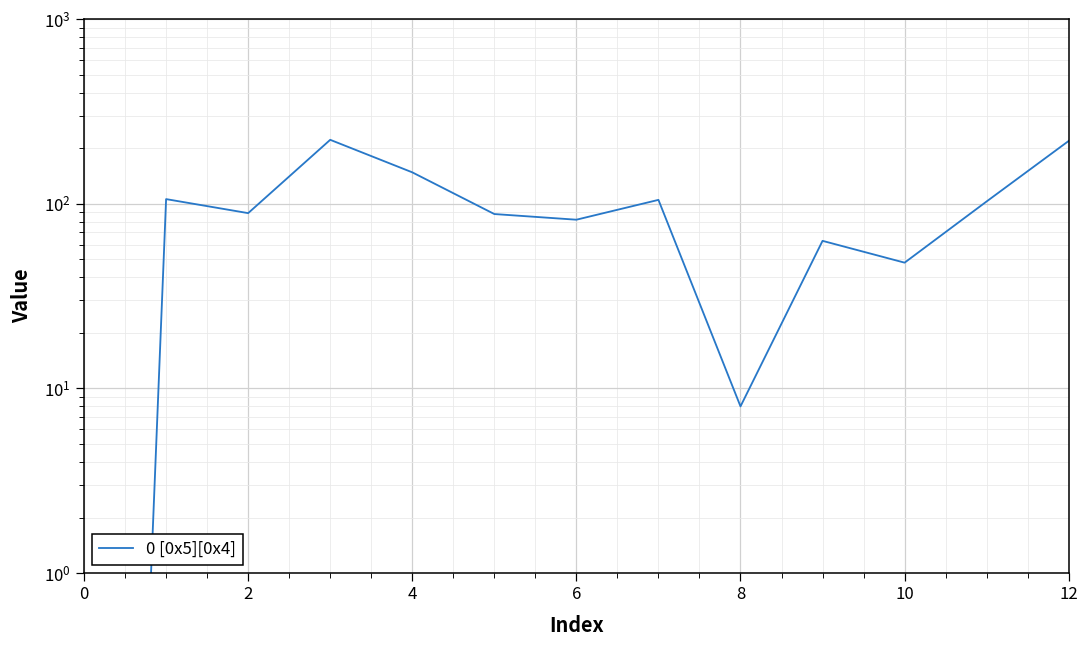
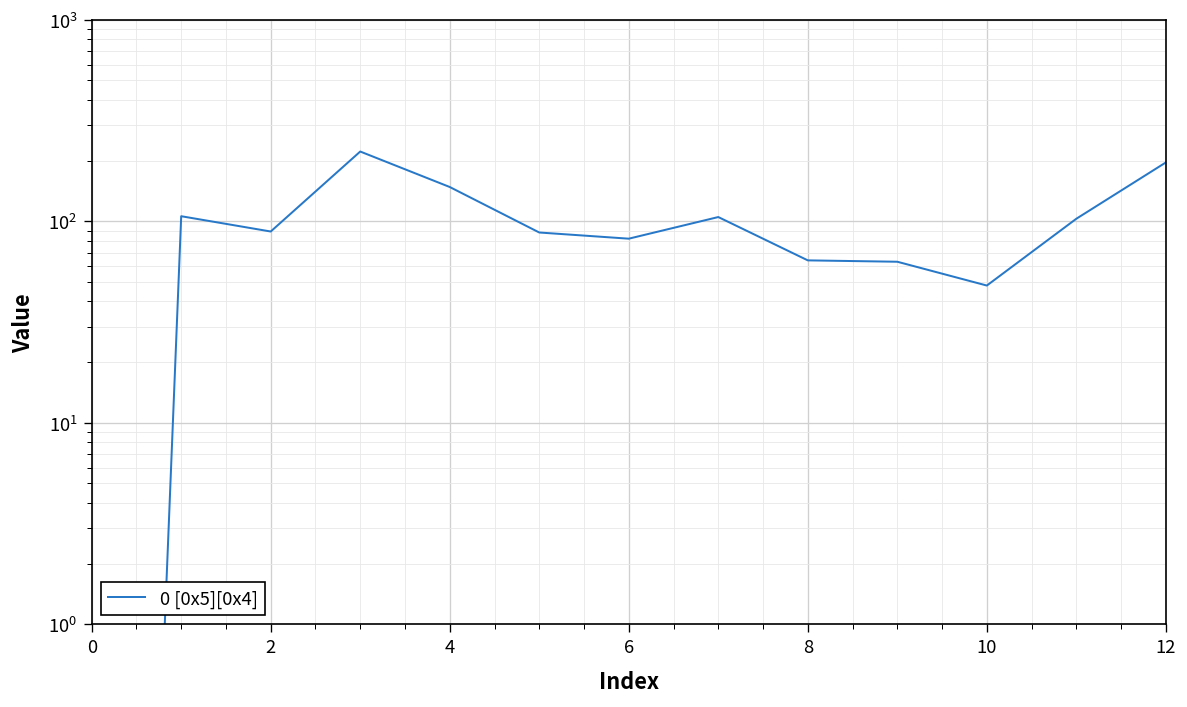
  {
    "2": 90,
    "4": 150,
    "6": 80,
-   "8": 8,
+   "8": 64,
    "10": 48,
-   "12": 220
+   "12": 200
  }
